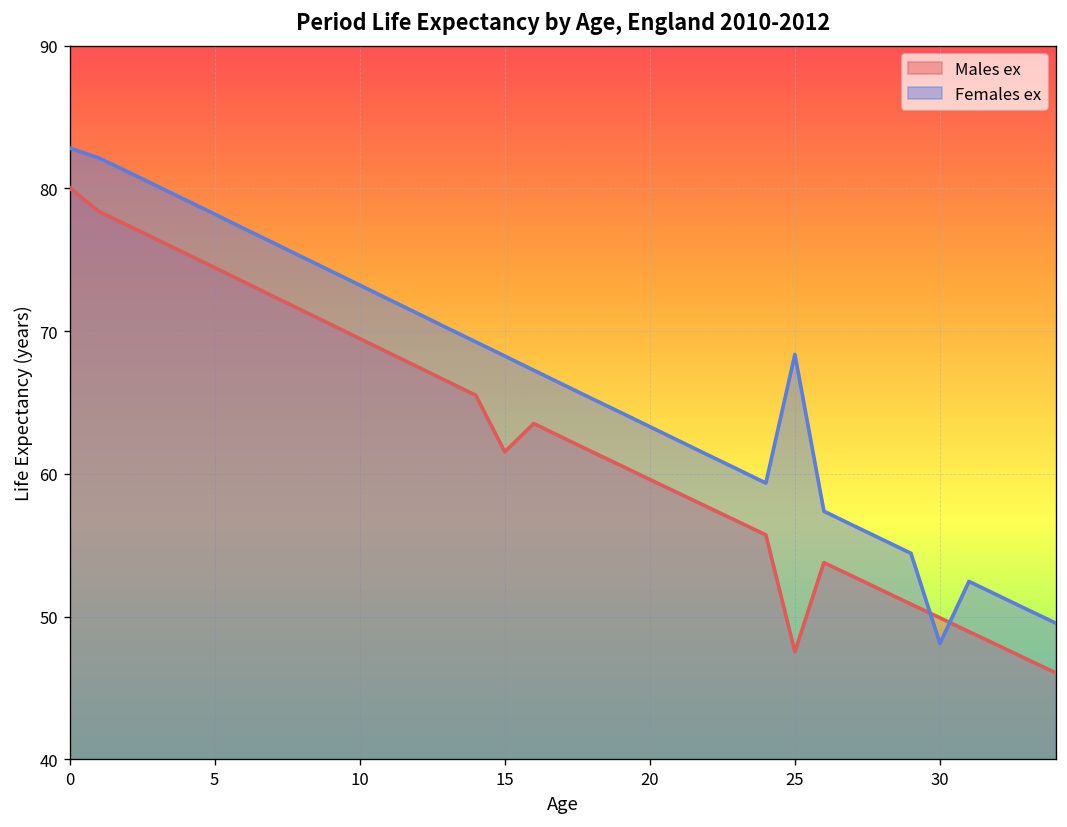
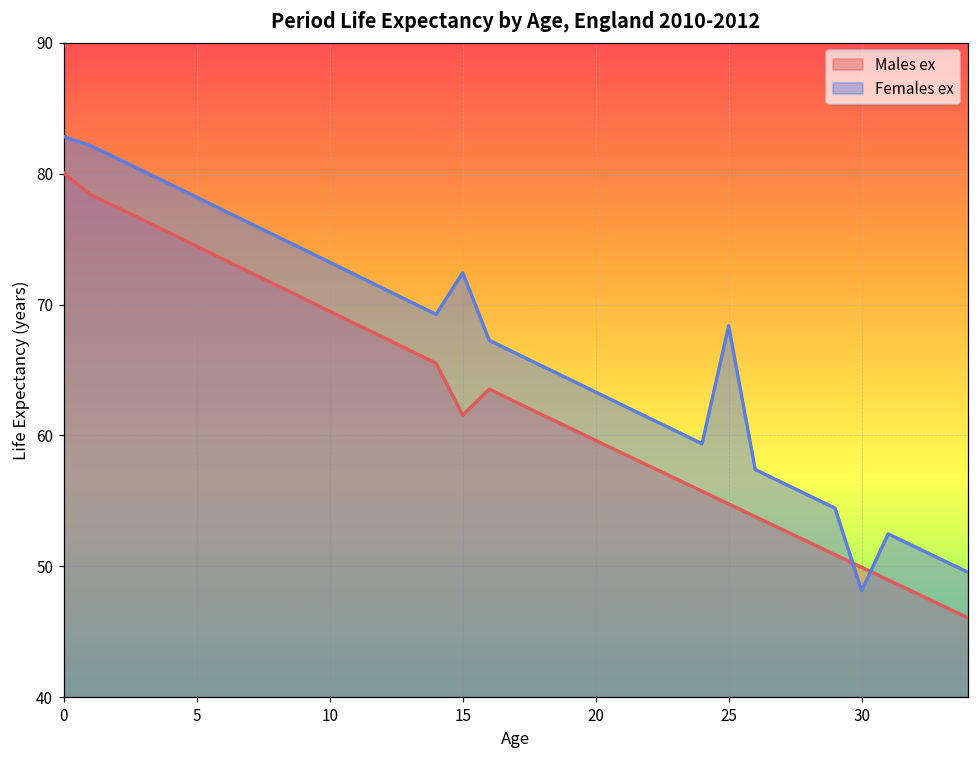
  {
    "Males ex": {
      "0": 80.1,
      "5": 74.5,
      "10": 69.5,
      "15": 61.6,
      "20": 59.6,
-     "25": 47.5,
+     "25": 54.8,
      "30": 49.9
    },
    "Females ex": {
      "0": 82.8,
      "5": 78.2,
      "10": 73.2,
-     "15": 68.3,
+     "15": 72.4,
      "20": 63.3,
      "25": 68.4,
      "30": 48.1
    }
  }
